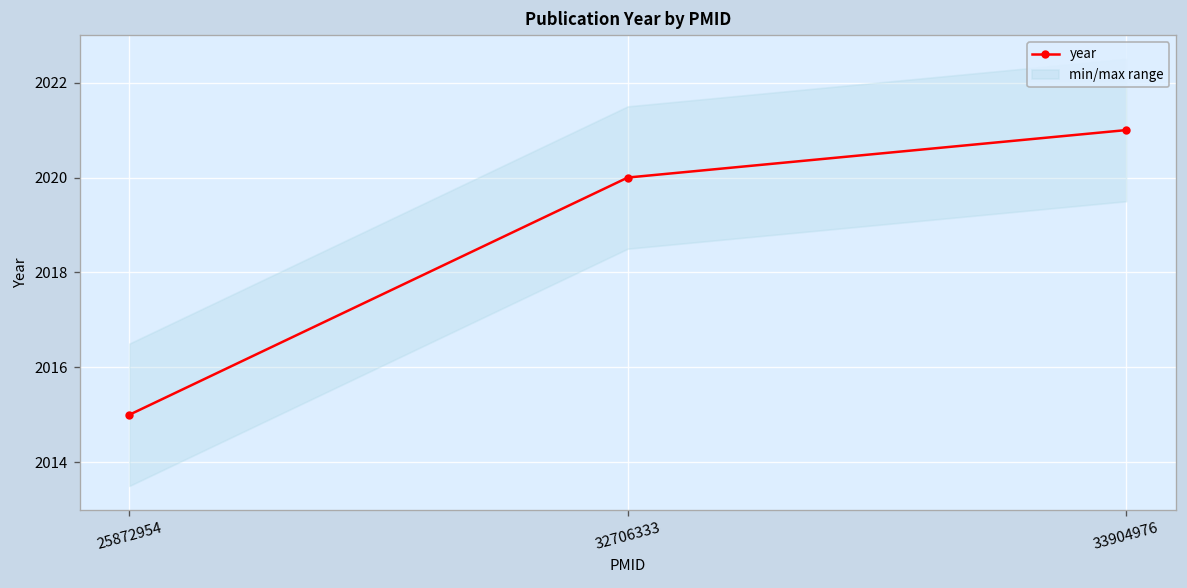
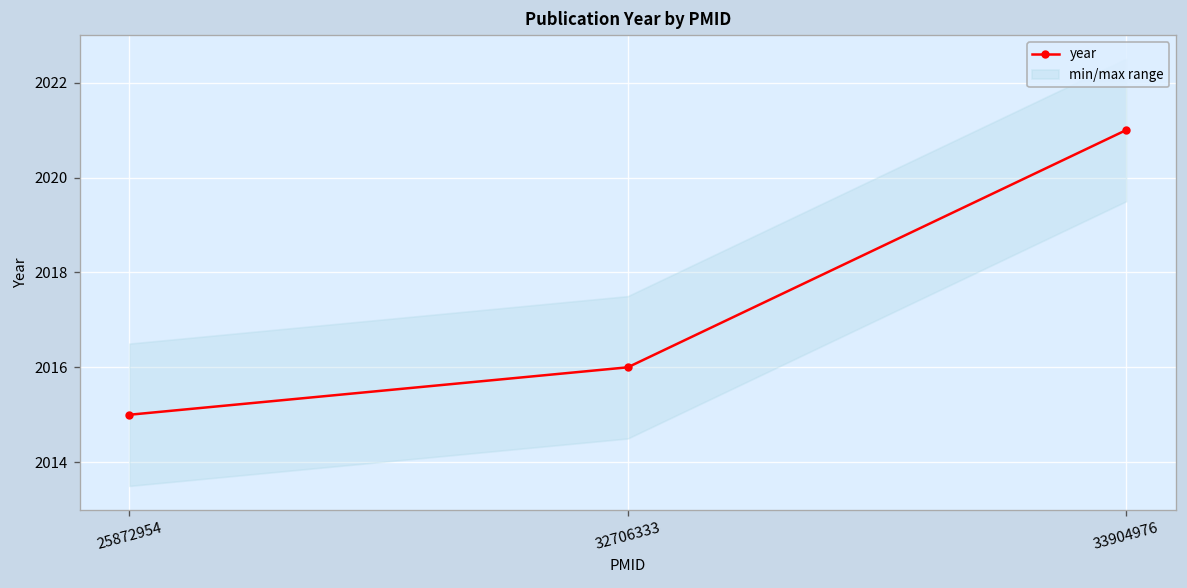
  {
    "year": {
      "25872954": 2015,
-     "32706333": 2020,
+     "32706333": 2016,
      "33904976": 2021
    }
  }
